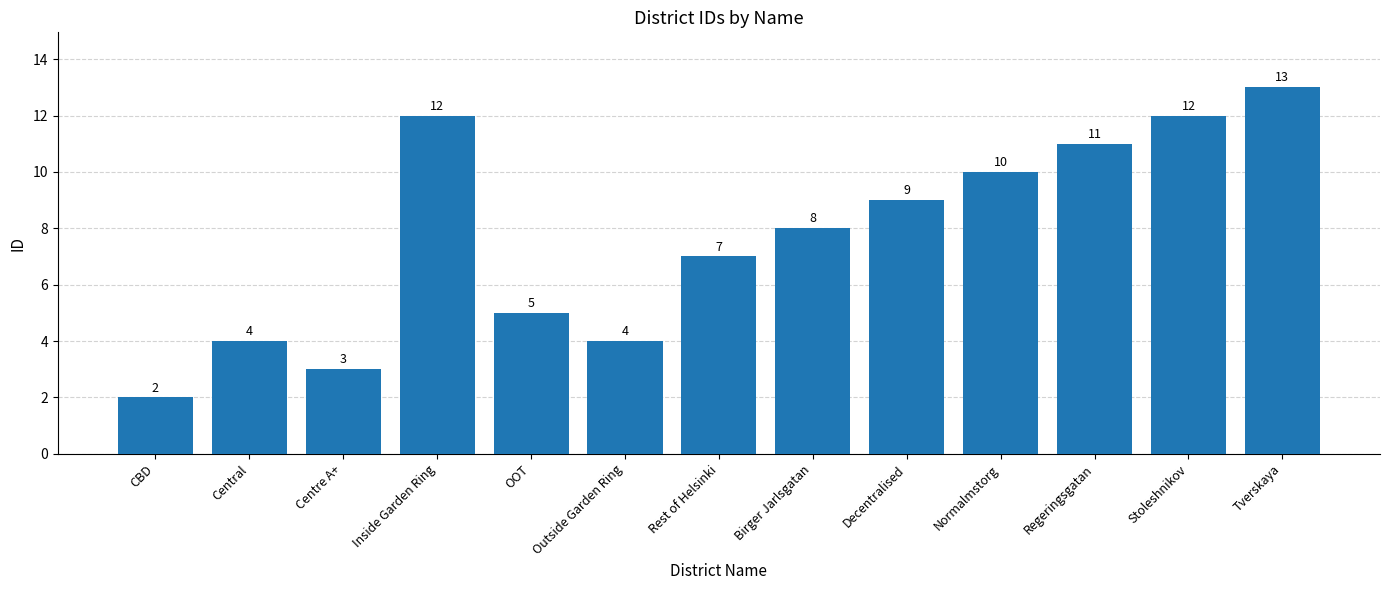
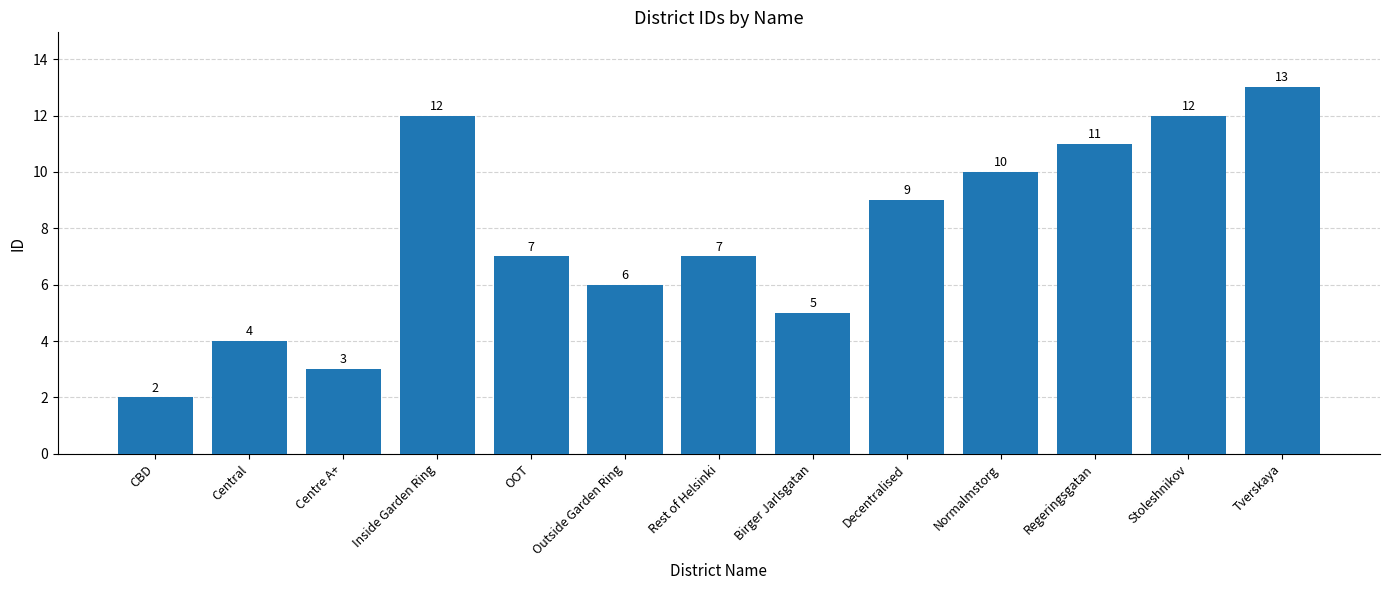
  {
    "CBD": 2,
    "Central": 4,
    "Centre A+": 3,
    "Inside Garden Ring": 12,
-   "OOT": 5,
-   "Outside Garden Ring": 4,
+   "OOT": 7,
+   "Outside Garden Ring": 6,
    "Rest of Helsinki": 7,
-   "Birger Jarlsgatan": 8,
+   "Birger Jarlsgatan": 5,
    "Decentralised": 9,
    "Normalmstorg": 10,
    "Regeringsgatan": 11,
    "Stoleshnikov": 12,
    "Tverskaya": 13
  }
